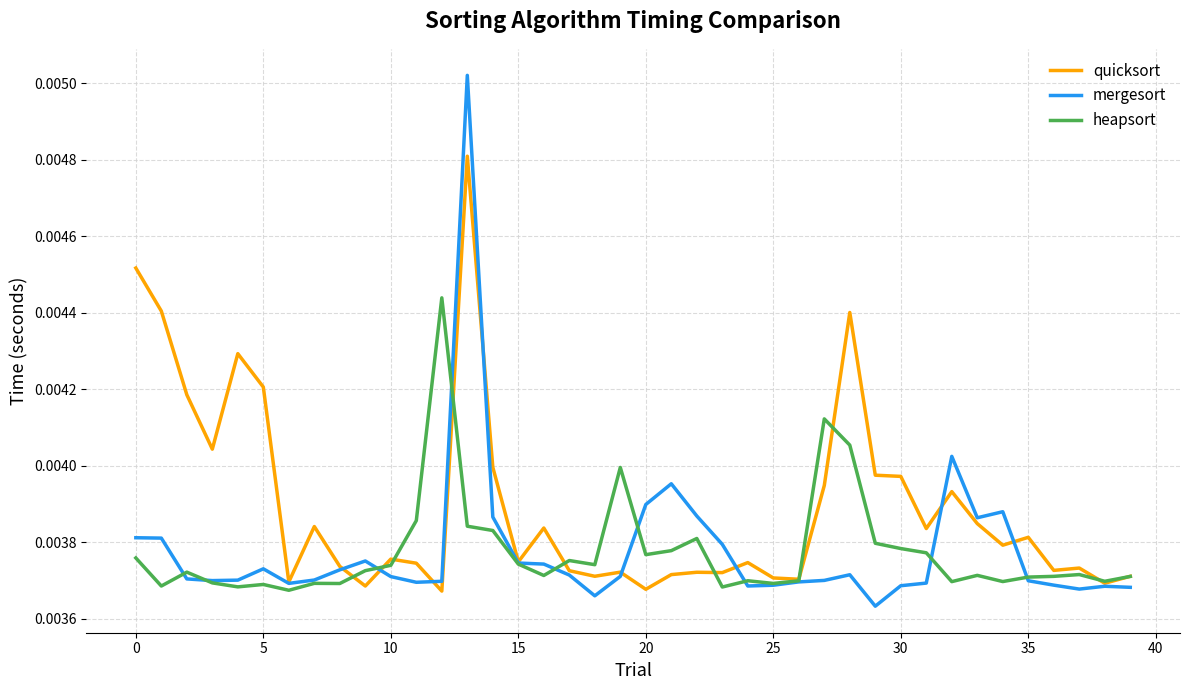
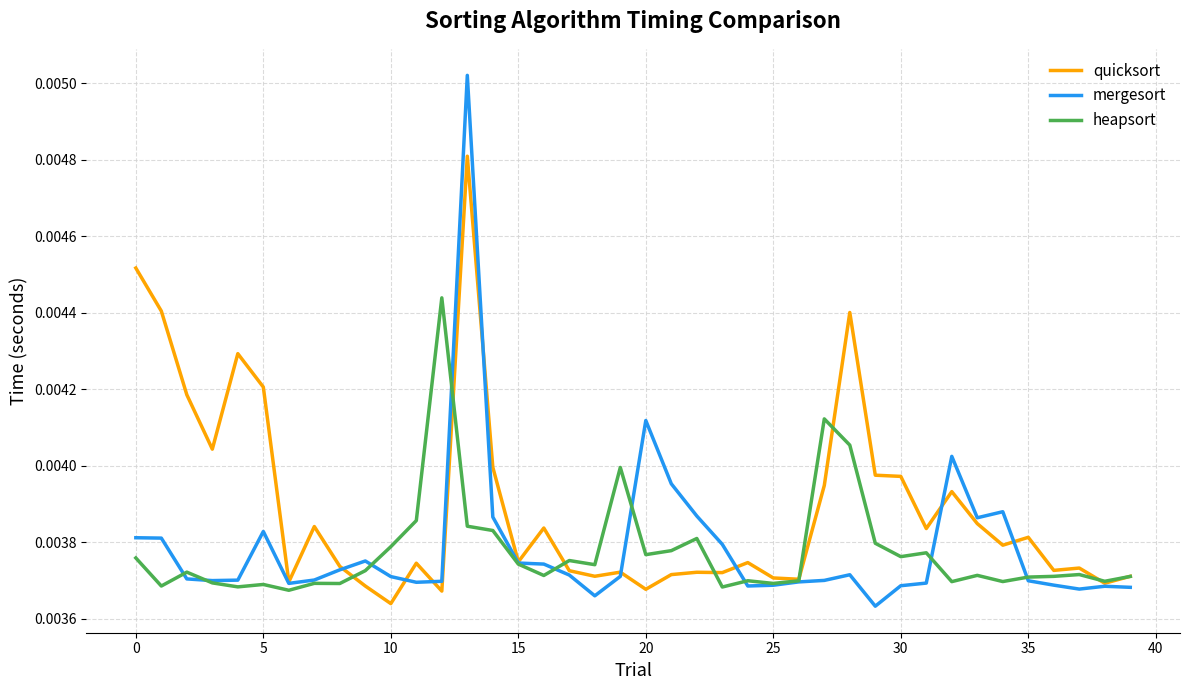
  {
    "quicksort": {
      "0": 0.00452,
      "5": 0.00421,
-     "10": 0.00376,
+     "10": 0.00364,
      "20": 0.00368,
      "25": 0.00371,
      "30": 0.00397,
      "35": 0.00381
    },
    "mergesort": {
      "0": 0.00381,
-     "5": 0.00373,
+     "5": 0.00383,
      "10": 0.00371,
-     "20": 0.00390,
+     "20": 0.00412,
      "30": 0.00369,
      "35": 0.00370
    },
    "heapsort": {
      "0": 0.00376,
      "5": 0.00369,
-     "10": 0.00374,
+     "10": 0.00379,
      "20": 0.00377,
-     "30": 0.00378,
+     "30": 0.00376,
      "35": 0.00371
    }
  }
